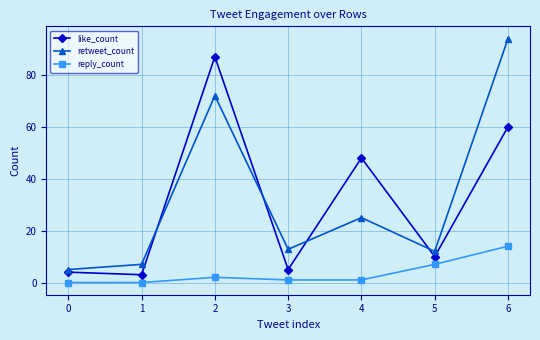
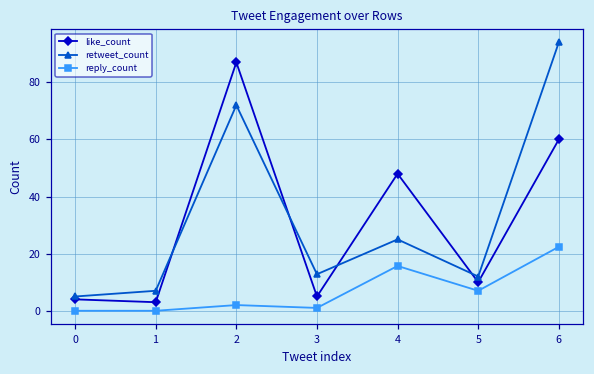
  {
    "like_count": {
      "0": 4,
      "1": 3,
      "2": 87,
      "3": 5,
      "4": 48,
      "5": 10,
      "6": 60
    },
    "retweet_count": {
      "0": 5,
      "1": 7,
      "2": 72,
      "3": 13,
      "4": 25,
      "5": 12,
      "6": 94
    },
    "reply_count": {
      "0": 0,
      "1": 0,
      "2": 2,
      "3": 1,
-     "4": 1,
+     "4": 16,
      "5": 7,
-     "6": 14
+     "6": 22
    }
  }
